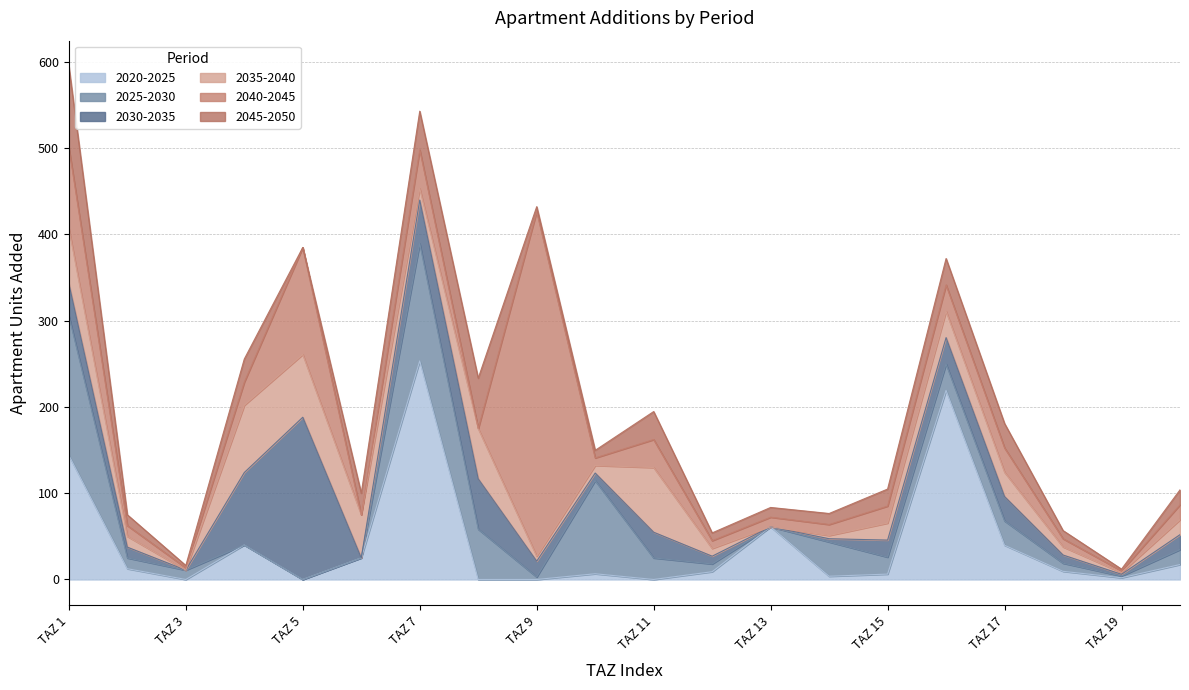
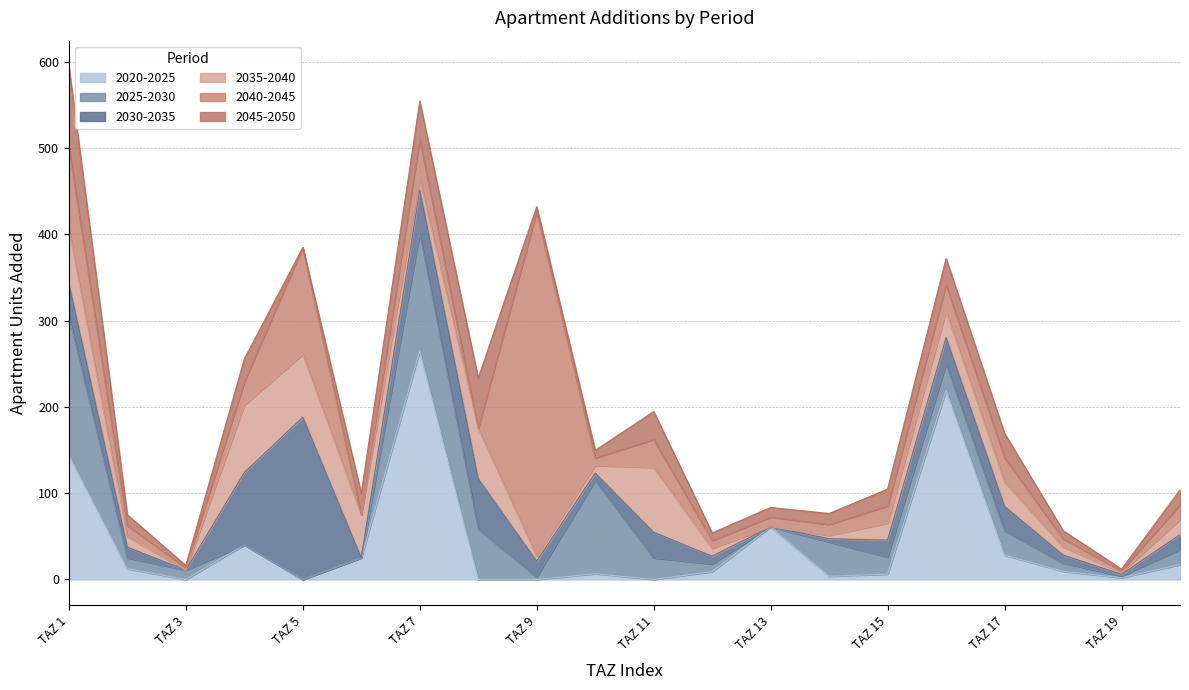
  {
    "2020-2025": {
      "TAZ 1": 140,
      "TAZ 3": 0,
-     "TAZ 7": 250,
+     "TAZ 7": 270,
      "TAZ 11": 0,
      "TAZ 15": 10,
-     "TAZ 17": 40
+     "TAZ 17": 30
    }
  }
